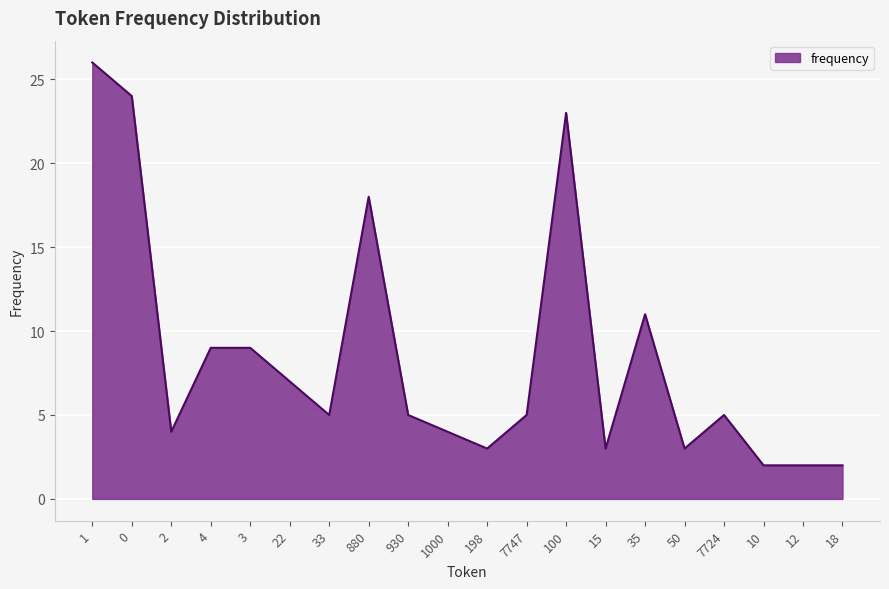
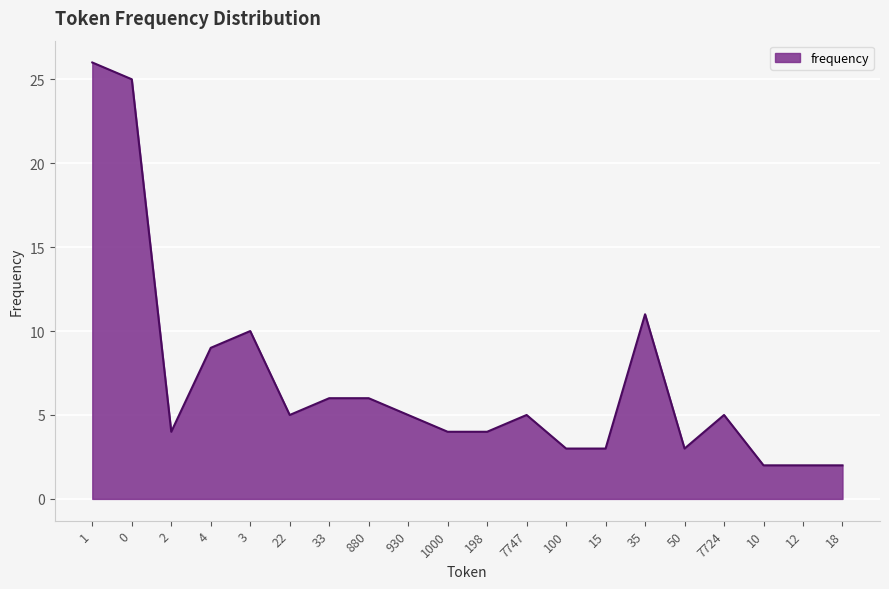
  {
    "1": 26,
-   "0": 24,
+   "0": 25,
    "2": 4,
    "4": 9,
-   "3": 9,
-   "22": 7,
-   "33": 5,
-   "880": 18,
+   "3": 10,
+   "22": 5,
+   "33": 6,
+   "880": 6,
    "930": 5,
    "1000": 4,
-   "198": 3,
+   "198": 4,
    "7747": 5,
-   "100": 23,
+   "100": 3,
    "15": 3,
    "35": 11,
    "50": 3,
    "7724": 5,
    "10": 2,
    "12": 2,
    "18": 2
  }
